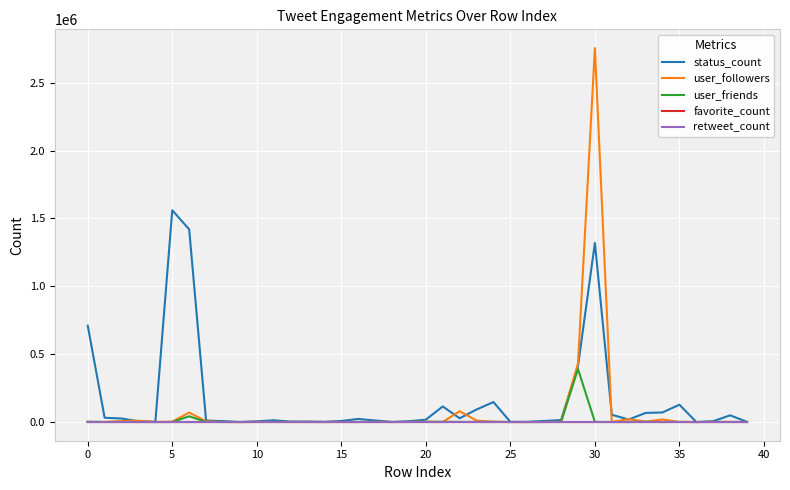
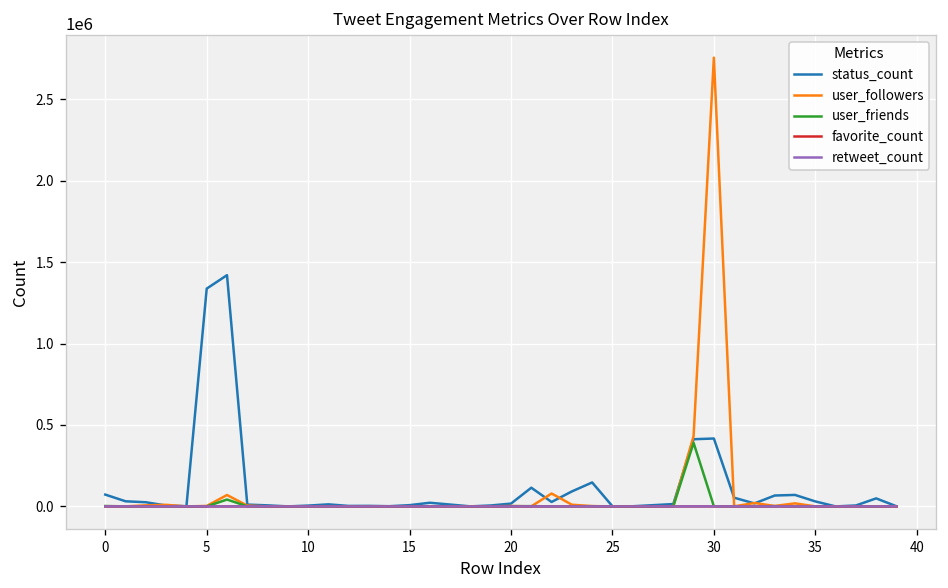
  {
    "status_count": {
-     "0": 710000,
-     "5": 1560000,
-     "30": 1320000,
-     "35": 130000
+     "0": 70000,
+     "5": 1340000,
+     "30": 420000,
+     "35": 30000
    },
    "user_followers": {
      "30": 2750000
    }
  }
